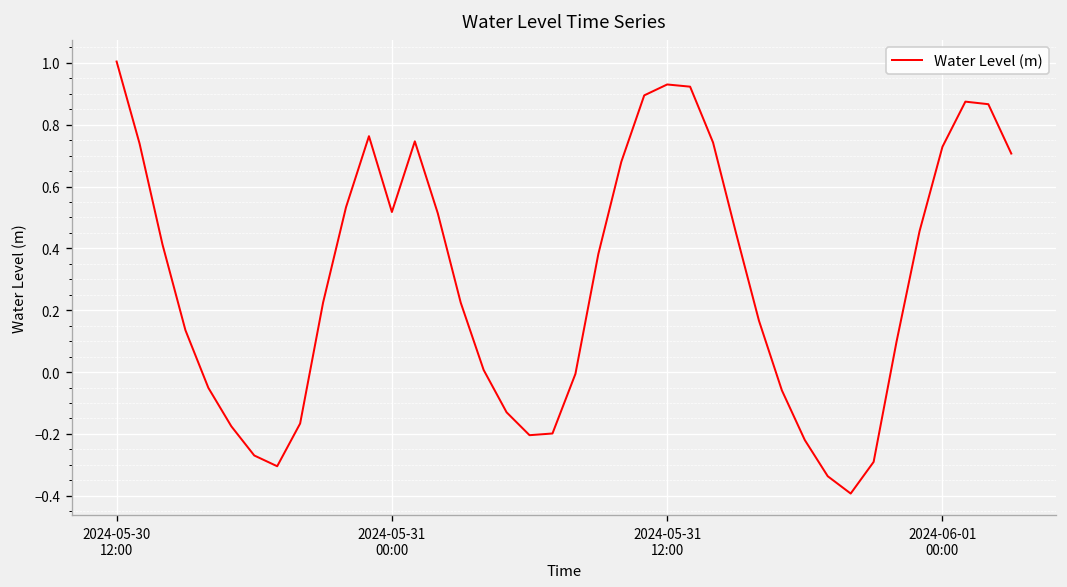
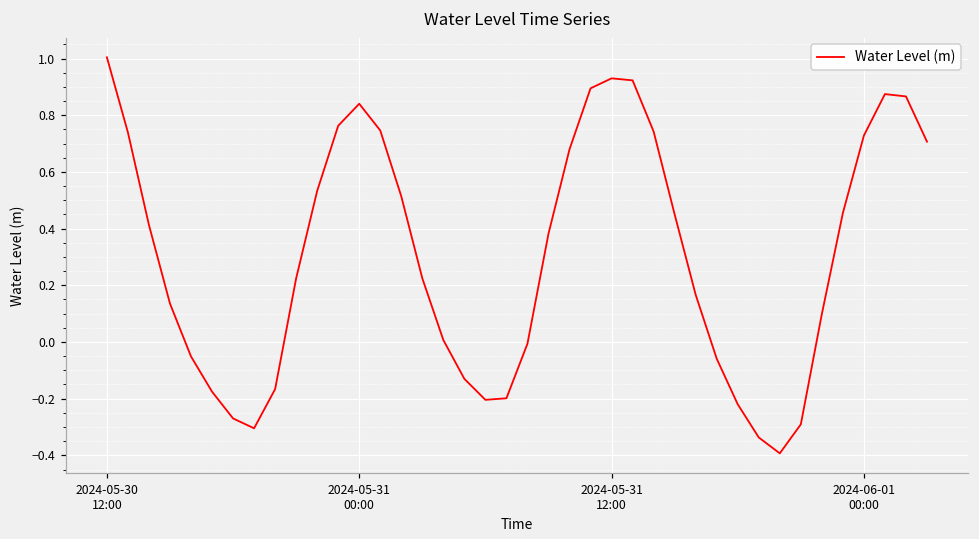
  {
    "2024-05-30 12:00": 1.00,
-   "2024-05-31 00:00": 0.52,
+   "2024-05-31 00:00": 0.84,
    "2024-05-31 12:00": 0.93,
    "2024-06-01 00:00": 0.73
  }
